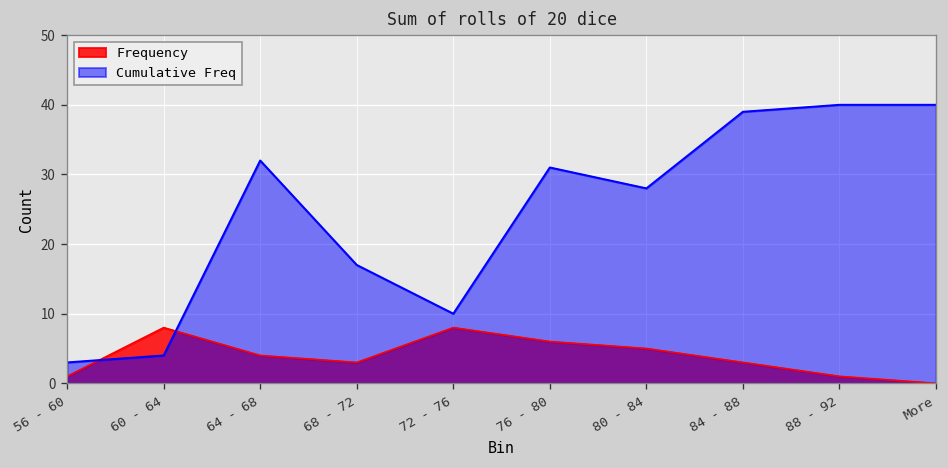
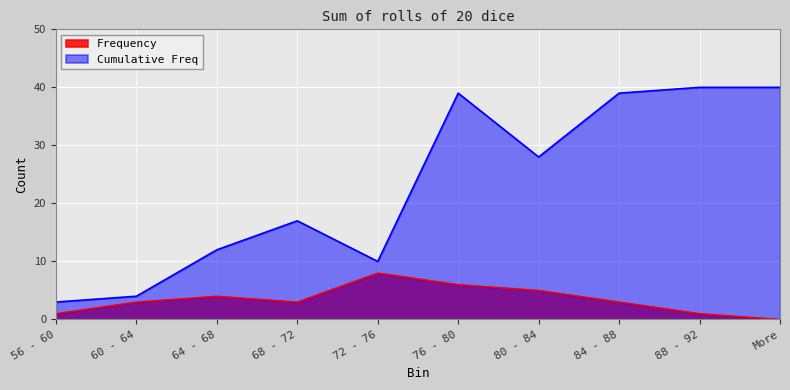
  {
    "Frequency": {
      "56 - 60": 1,
-     "60 - 64": 8,
+     "60 - 64": 3,
      "64 - 68": 4,
      "68 - 72": 3,
      "72 - 76": 8,
      "76 - 80": 6,
      "80 - 84": 5,
      "84 - 88": 3,
      "88 - 92": 1,
      "More": 0
    },
    "Cumulative Freq": {
      "56 - 60": 3,
      "60 - 64": 4,
-     "64 - 68": 32,
+     "64 - 68": 12,
      "68 - 72": 17,
      "72 - 76": 10,
-     "76 - 80": 31,
+     "76 - 80": 39,
      "80 - 84": 28,
      "84 - 88": 39,
      "88 - 92": 40,
      "More": 40
    }
  }
